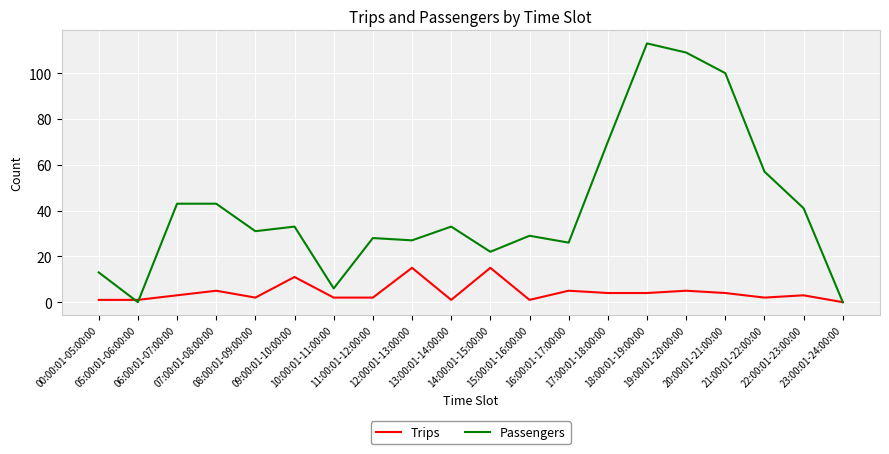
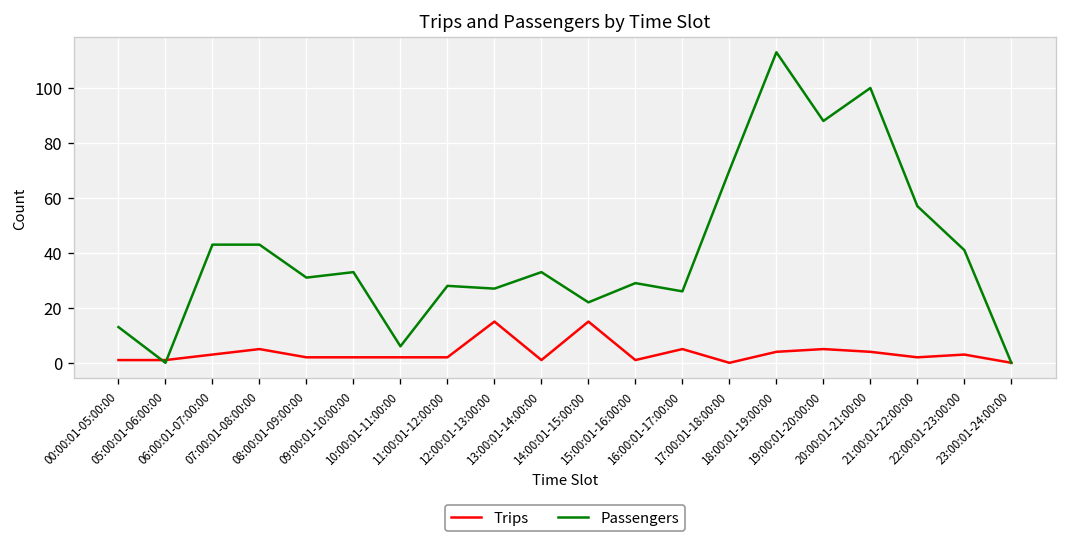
  {
    "Trips": {
      "00:00:01-05:00:00": 1,
      "06:00:01-07:00:00": 3,
      "07:00:01-08:00:00": 5,
      "08:00:01-09:00:00": 2,
-     "09:00:01-10:00:00": 11,
+     "09:00:01-10:00:00": 2,
      "10:00:01-11:00:00": 2,
      "11:00:01-12:00:00": 2,
      "12:00:01-13:00:00": 15,
      "13:00:01-14:00:00": 1,
      "14:00:01-15:00:00": 15,
      "15:00:01-16:00:00": 1,
      "16:00:01-17:00:00": 5,
-     "17:00:01-18:00:00": 4,
+     "17:00:01-18:00:00": 0,
      "18:00:01-19:00:00": 4,
      "19:00:01-20:00:00": 5,
      "20:00:01-21:00:00": 4,
      "21:00:01-22:00:00": 2,
      "22:00:01-23:00:00": 3
    },
    "Passengers": {
      "00:00:01-05:00:00": 13,
      "06:00:01-07:00:00": 43,
      "07:00:01-08:00:00": 43,
      "08:00:01-09:00:00": 31,
      "09:00:01-10:00:00": 33,
      "10:00:01-11:00:00": 6,
      "11:00:01-12:00:00": 28,
      "12:00:01-13:00:00": 27,
      "13:00:01-14:00:00": 33,
      "14:00:01-15:00:00": 22,
      "15:00:01-16:00:00": 29,
      "16:00:01-17:00:00": 26,
      "17:00:01-18:00:00": 70,
      "18:00:01-19:00:00": 113,
-     "19:00:01-20:00:00": 109,
+     "19:00:01-20:00:00": 88,
      "20:00:01-21:00:00": 100,
      "21:00:01-22:00:00": 57,
      "22:00:01-23:00:00": 41
    }
  }
